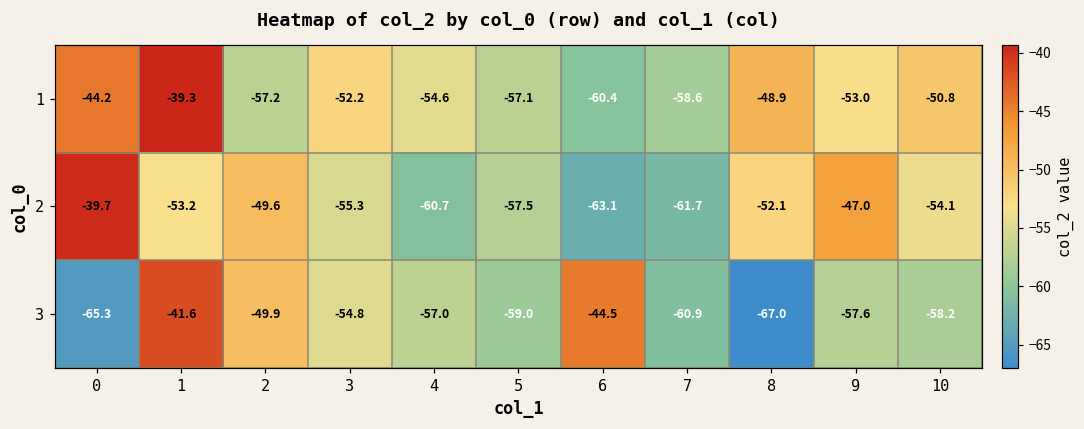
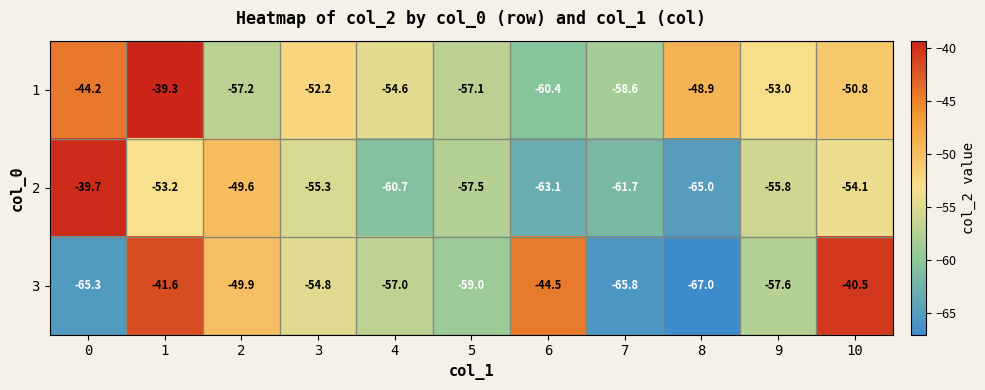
  {
    "1": {
      "0": -44.2,
      "1": -39.3,
      "2": -57.2,
      "3": -52.2,
      "4": -54.6,
      "5": -57.1,
      "6": -60.4,
      "7": -58.6,
      "8": -48.9,
      "9": -53.0,
      "10": -50.8
    },
    "2": {
      "0": -39.7,
      "1": -53.2,
      "2": -49.6,
      "3": -55.3,
      "4": -60.7,
      "5": -57.5,
      "6": -63.1,
      "7": -61.7,
-     "8": -52.1,
-     "9": -47.0,
+     "8": -65.0,
+     "9": -55.8,
      "10": -54.1
    },
    "3": {
      "0": -65.3,
      "1": -41.6,
      "2": -49.9,
      "3": -54.8,
      "4": -57.0,
      "5": -59.0,
      "6": -44.5,
-     "7": -60.9,
+     "7": -65.8,
      "8": -67.0,
      "9": -57.6,
-     "10": -58.2
+     "10": -40.5
    }
  }
